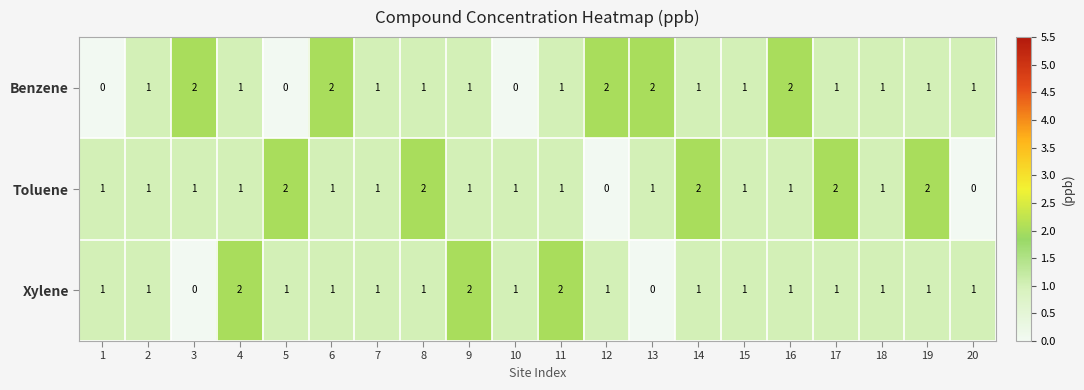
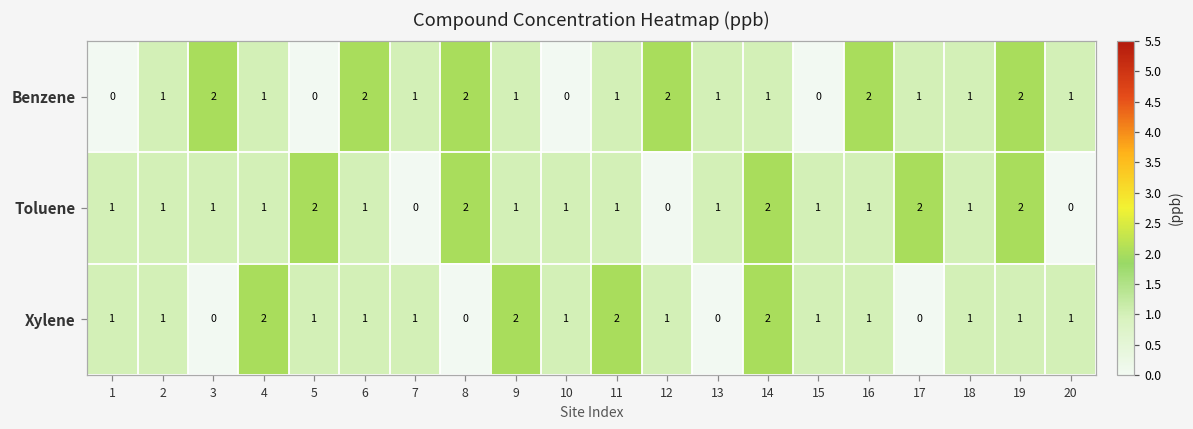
  {
    "Benzene": {
      "1": 0,
      "2": 1,
      "3": 2,
      "4": 1,
      "5": 0,
      "6": 2,
      "7": 1,
-     "8": 1,
+     "8": 2,
      "9": 1,
      "10": 0,
      "11": 1,
      "12": 2,
-     "13": 2,
+     "13": 1,
      "14": 1,
-     "15": 1,
+     "15": 0,
      "16": 2,
      "17": 1,
      "18": 1,
-     "19": 1,
+     "19": 2,
      "20": 1
    },
    "Toluene": {
      "1": 1,
      "2": 1,
      "3": 1,
      "4": 1,
      "5": 2,
      "6": 1,
-     "7": 1,
+     "7": 0,
      "8": 2,
      "9": 1,
      "10": 1,
      "11": 1,
      "12": 0,
      "13": 1,
      "14": 2,
      "15": 1,
      "16": 1,
      "17": 2,
      "18": 1,
      "19": 2,
      "20": 0
    },
    "Xylene": {
      "1": 1,
      "2": 1,
      "3": 0,
      "4": 2,
      "5": 1,
      "6": 1,
      "7": 1,
-     "8": 1,
+     "8": 0,
      "9": 2,
      "10": 1,
      "11": 2,
      "12": 1,
      "13": 0,
-     "14": 1,
+     "14": 2,
      "15": 1,
      "16": 1,
-     "17": 1,
+     "17": 0,
      "18": 1,
      "19": 1,
      "20": 1
    }
  }
